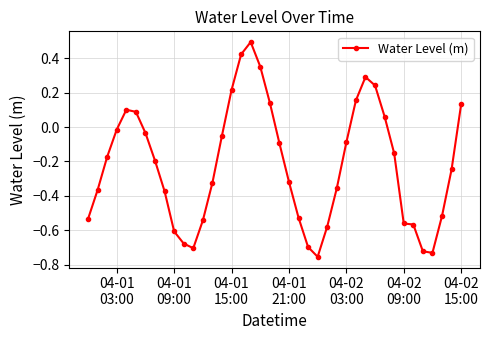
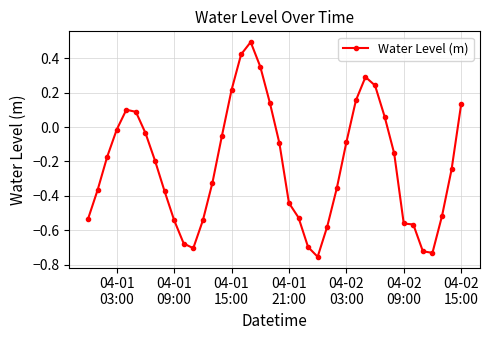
  {
    "04-01 03:00": -0.01,
-   "04-01 09:00": -0.61,
+   "04-01 09:00": -0.54,
    "04-01 15:00": 0.22,
-   "04-01 21:00": -0.32,
+   "04-01 21:00": -0.44,
    "04-02 03:00": -0.09,
    "04-02 09:00": -0.56,
    "04-02 15:00": 0.13
  }
